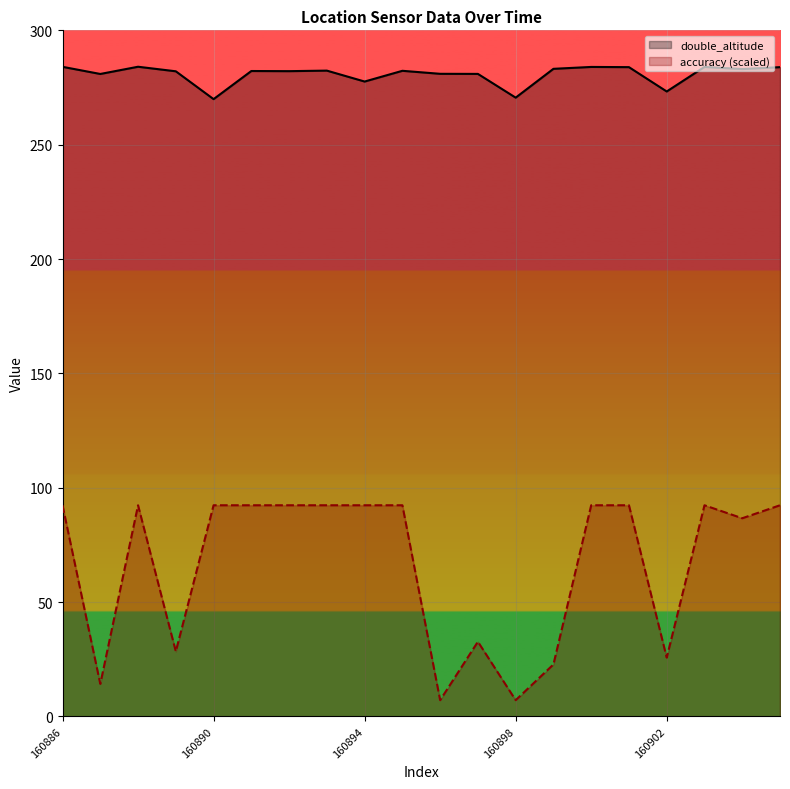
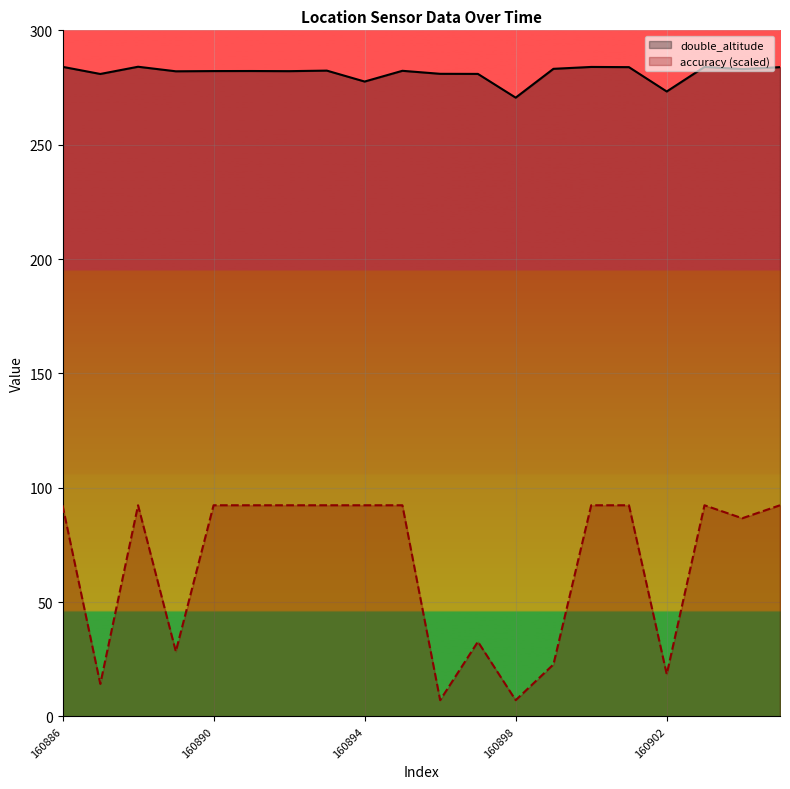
  {
    "double_altitude": {
      "160886": 284,
-     "160890": 270,
+     "160890": 282,
      "160894": 278,
      "160898": 271,
      "160902": 273
    },
    "accuracy (scaled)": {
      "160886": 92,
      "160890": 92,
      "160894": 92,
      "160898": 7,
-     "160902": 26
+     "160902": 18
    }
  }
